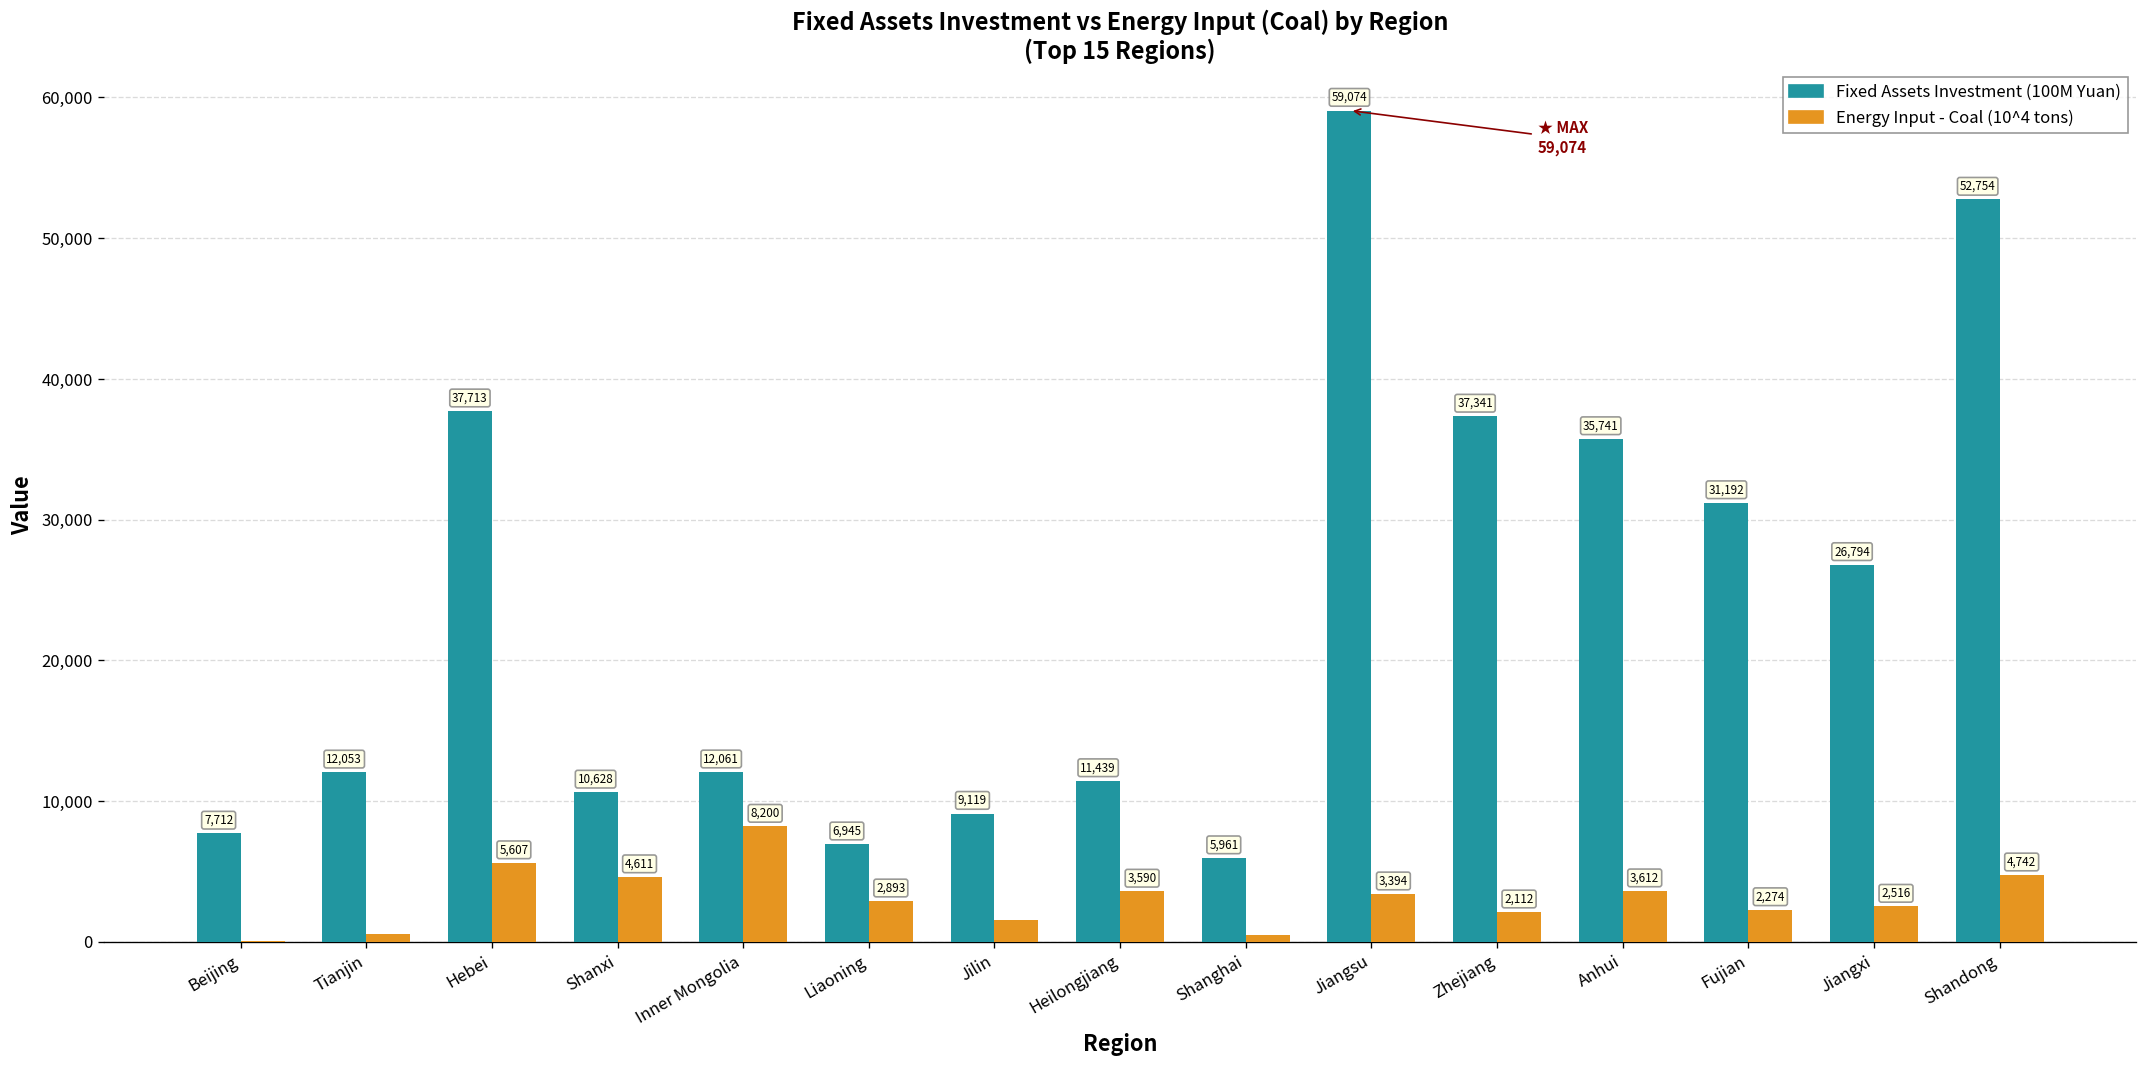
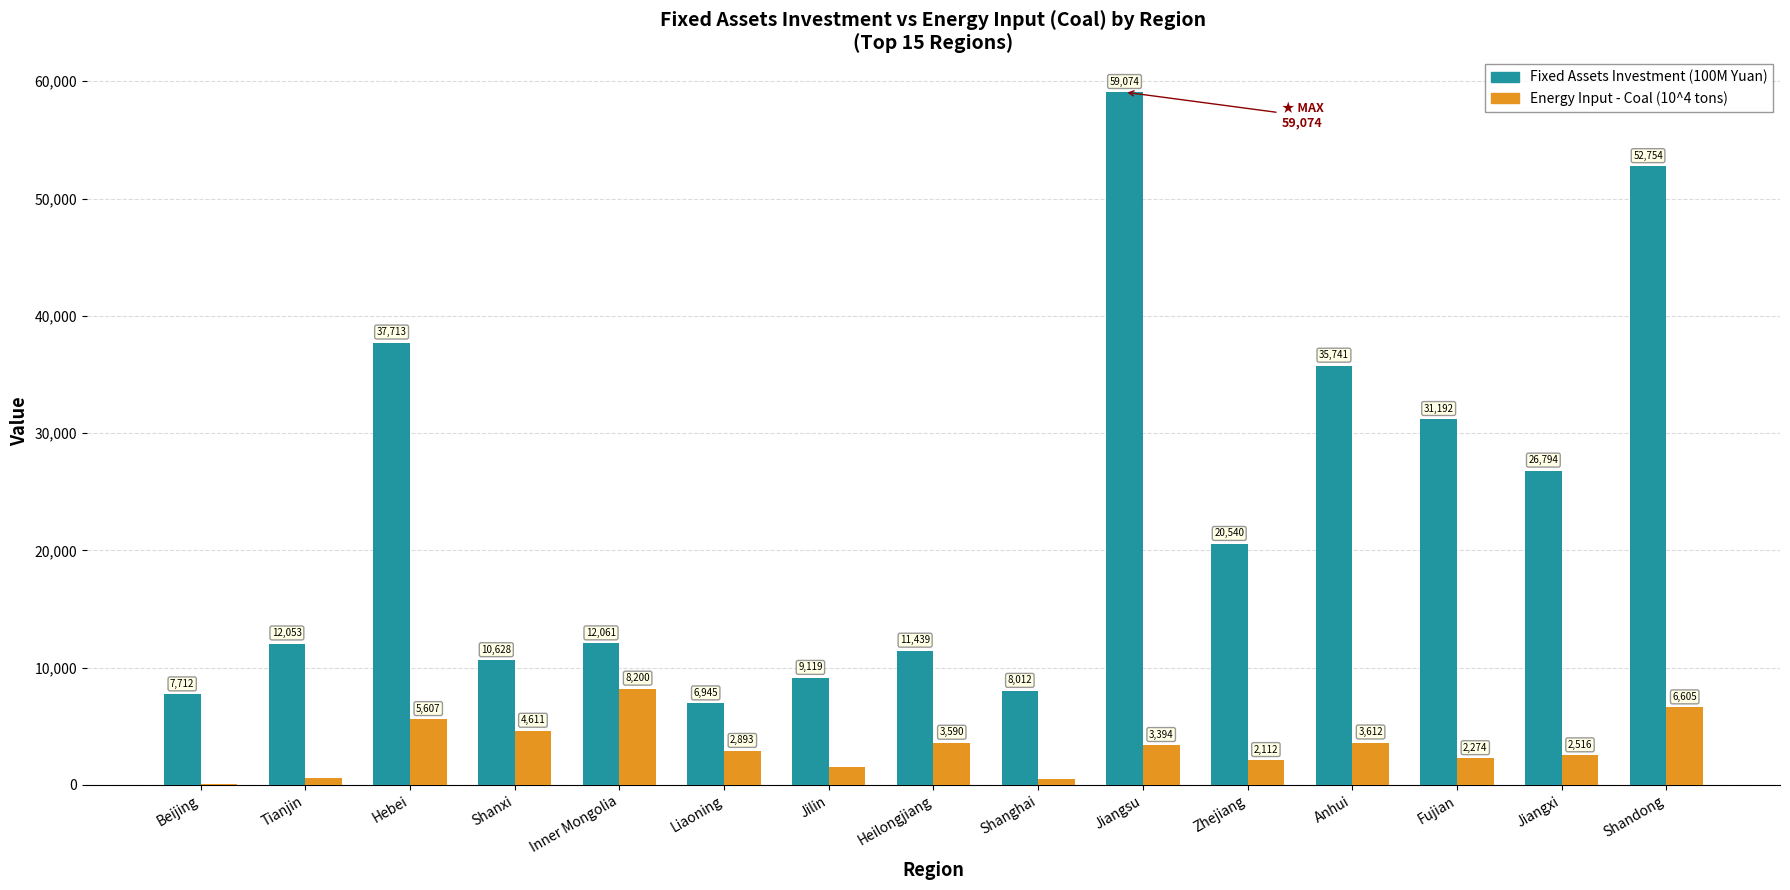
  {
    "Fixed Assets Investment (100M Yuan)": {
-     "Shanghai": "5,961",
+     "Shanghai": "8,012",
      "Jiangsu": "59,074",
-     "Zhejiang": "37,341"
+     "Zhejiang": "20,540"
    },
    "Energy Input - Coal (10^4 tons)": {
-     "Shandong": "4,742"
+     "Shandong": "6,605"
    }
  }
